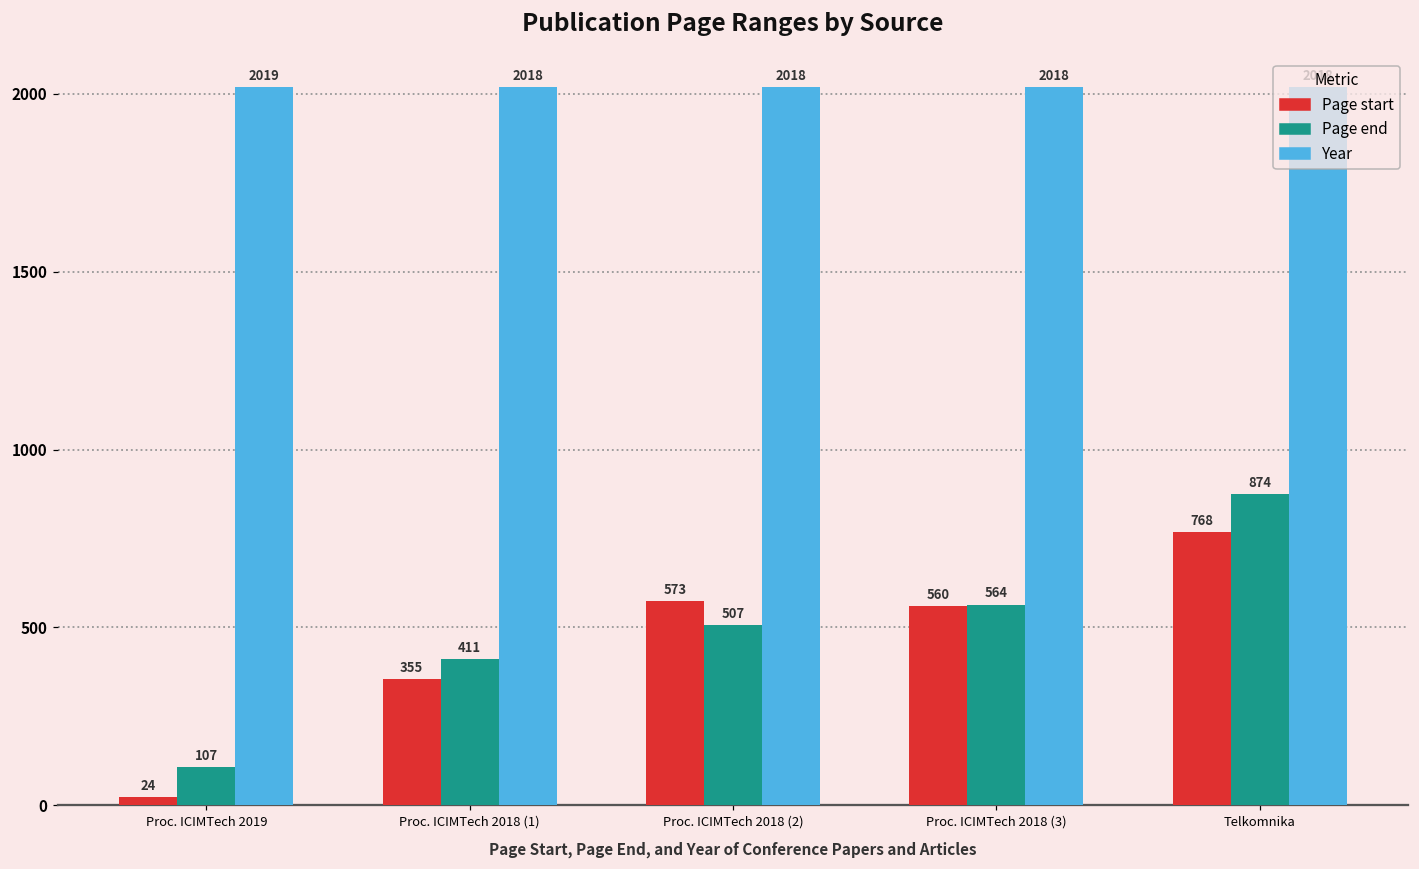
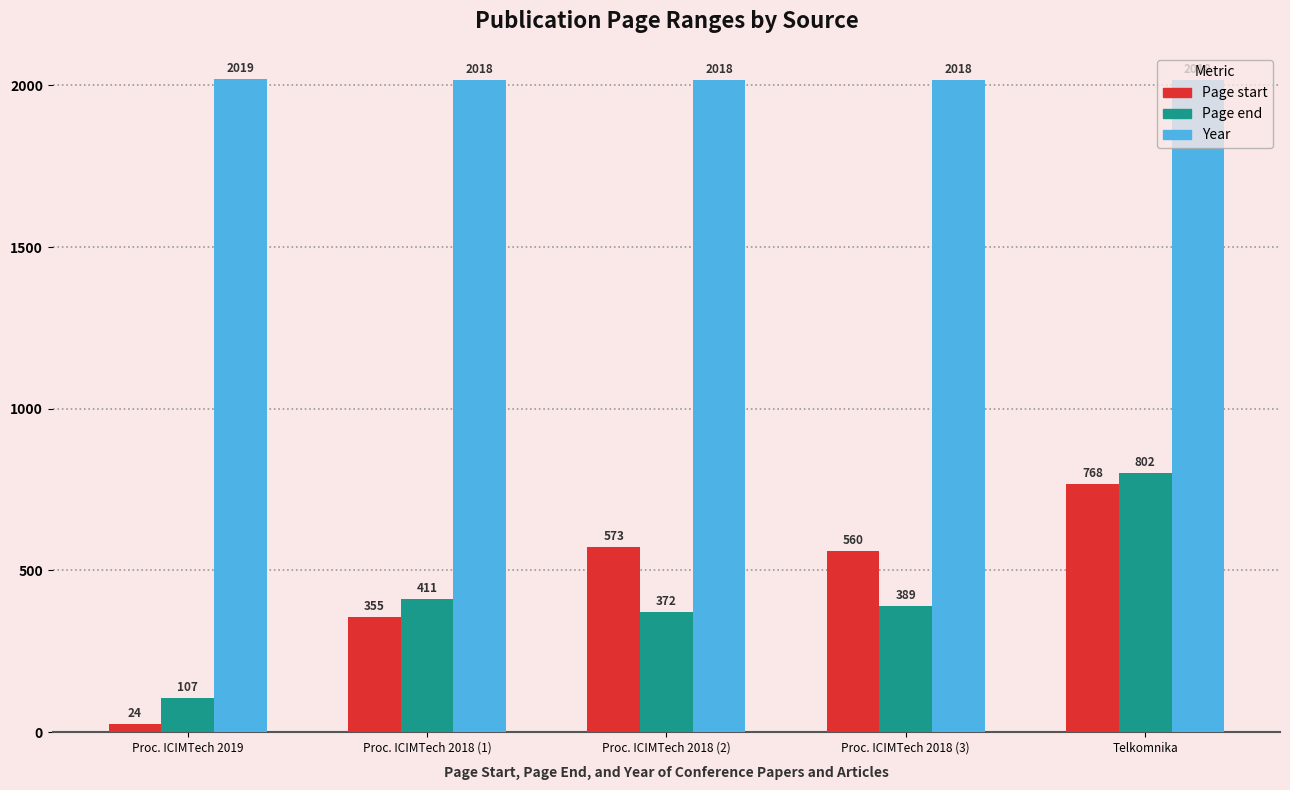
  {
    "Page start": {
      "Proc. ICIMTech 2019": 24,
      "Proc. ICIMTech 2018 (1)": 355,
      "Proc. ICIMTech 2018 (2)": 573,
      "Proc. ICIMTech 2018 (3)": 560,
      "Telkomnika": 768
    },
    "Page end": {
      "Proc. ICIMTech 2019": 107,
      "Proc. ICIMTech 2018 (1)": 411,
-     "Proc. ICIMTech 2018 (2)": 507,
-     "Proc. ICIMTech 2018 (3)": 564,
-     "Telkomnika": 874
+     "Proc. ICIMTech 2018 (2)": 372,
+     "Proc. ICIMTech 2018 (3)": 389,
+     "Telkomnika": 802
    },
    "Year": {
      "Proc. ICIMTech 2019": 2019,
      "Proc. ICIMTech 2018 (1)": 2018,
      "Proc. ICIMTech 2018 (2)": 2018,
      "Proc. ICIMTech 2018 (3)": 2018
    }
  }
